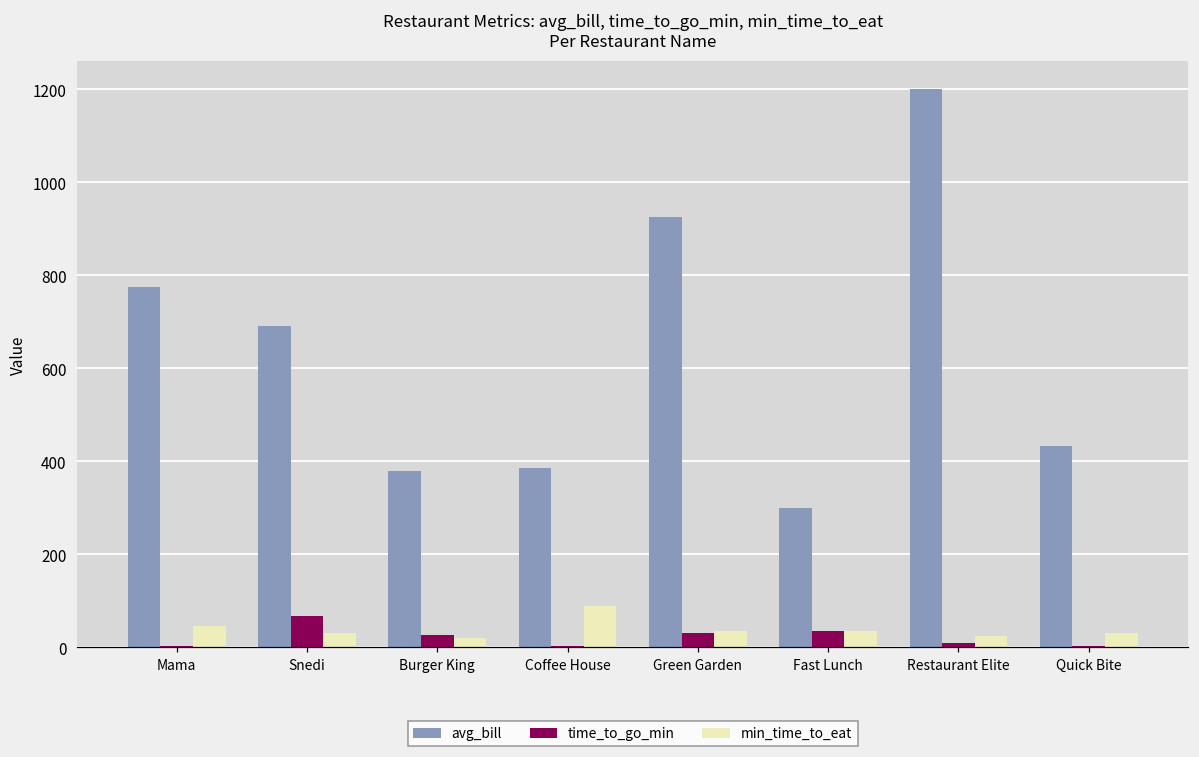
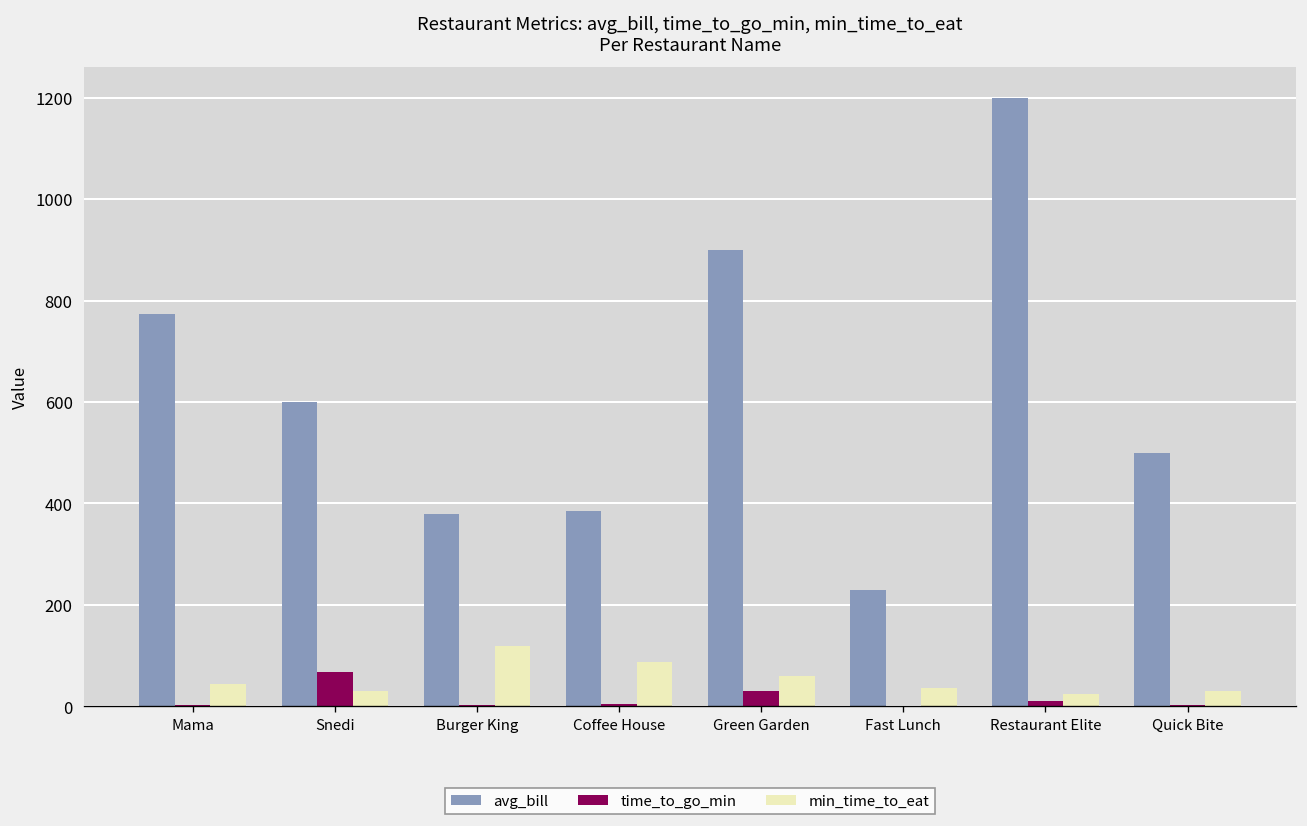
  {
    "avg_bill": {
      "Mama": 770,
-     "Snedi": 690,
+     "Snedi": 600,
      "Burger King": 380,
      "Coffee House": 390,
-     "Green Garden": 930,
-     "Fast Lunch": 300,
+     "Green Garden": 900,
+     "Fast Lunch": 230,
      "Restaurant Elite": 1200,
-     "Quick Bite": 430
+     "Quick Bite": 500
    },
    "time_to_go_min": {
      "Snedi": 70,
-     "Burger King": 30,
+     "Burger King": 0,
      "Green Garden": 30,
-     "Fast Lunch": 40,
+     "Fast Lunch": 0,
      "Restaurant Elite": 10
    },
    "min_time_to_eat": {
      "Mama": 50,
      "Snedi": 30,
-     "Burger King": 20,
+     "Burger King": 120,
      "Coffee House": 90,
-     "Green Garden": 40,
+     "Green Garden": 60,
      "Fast Lunch": 40,
      "Restaurant Elite": 30,
      "Quick Bite": 30
    }
  }
